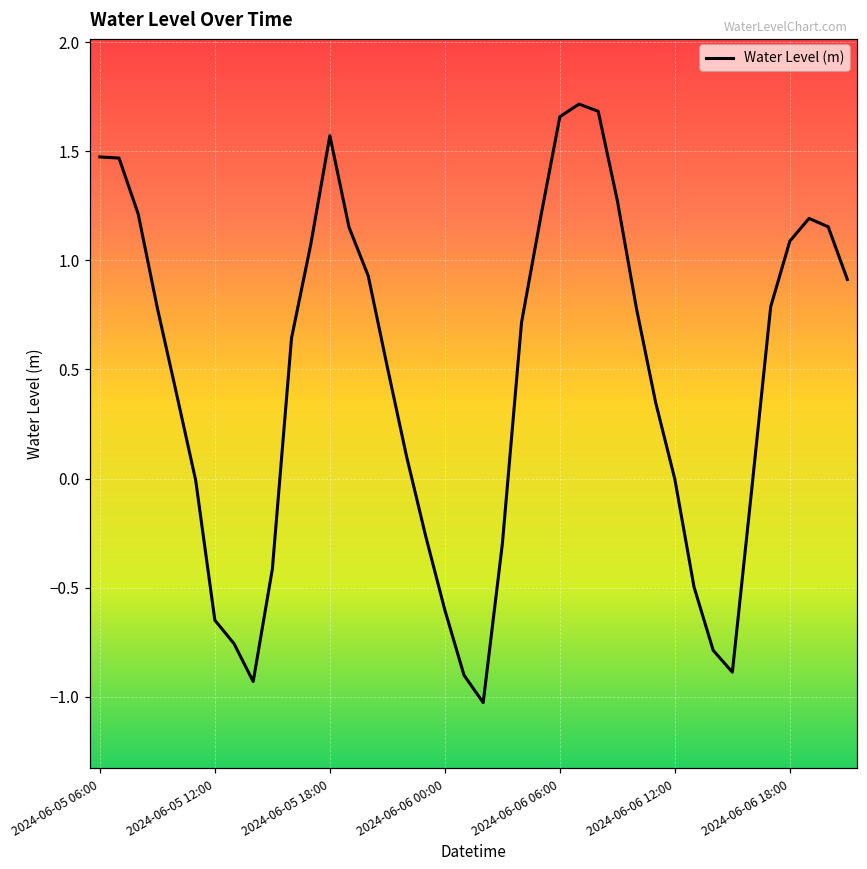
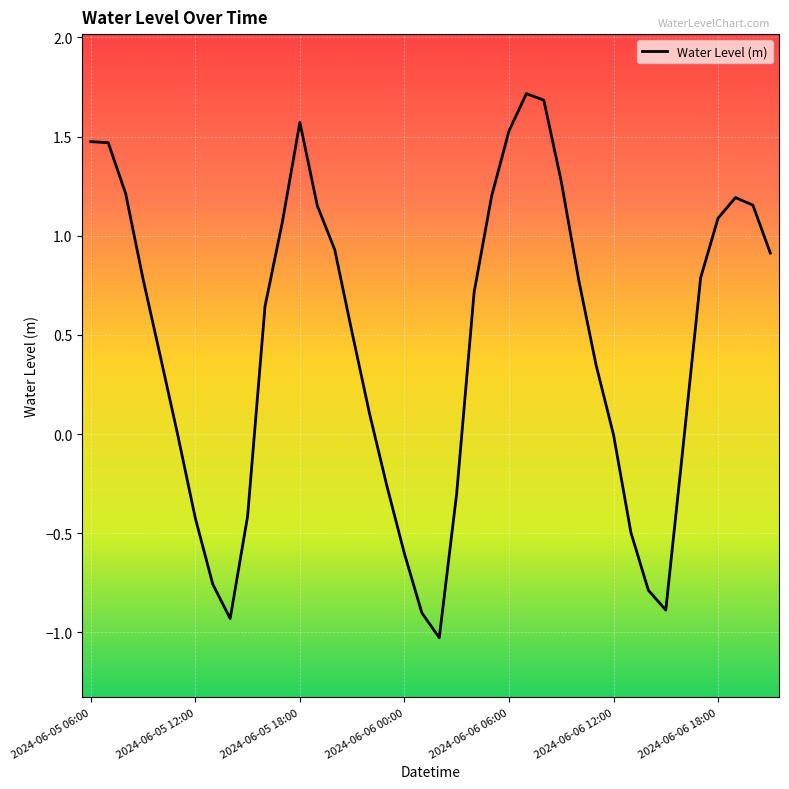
  {
    "2024-06-05 06:00": 1.47,
-   "2024-06-05 12:00": -0.65,
+   "2024-06-05 12:00": -0.42,
    "2024-06-05 18:00": 1.57,
    "2024-06-06 00:00": -0.60,
-   "2024-06-06 06:00": 1.66,
+   "2024-06-06 06:00": 1.53,
    "2024-06-06 12:00": 0.00,
    "2024-06-06 18:00": 1.09
  }
